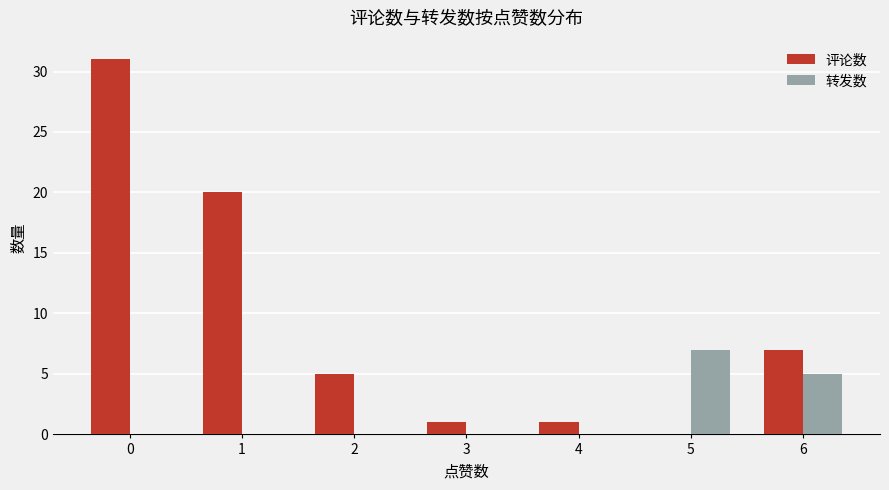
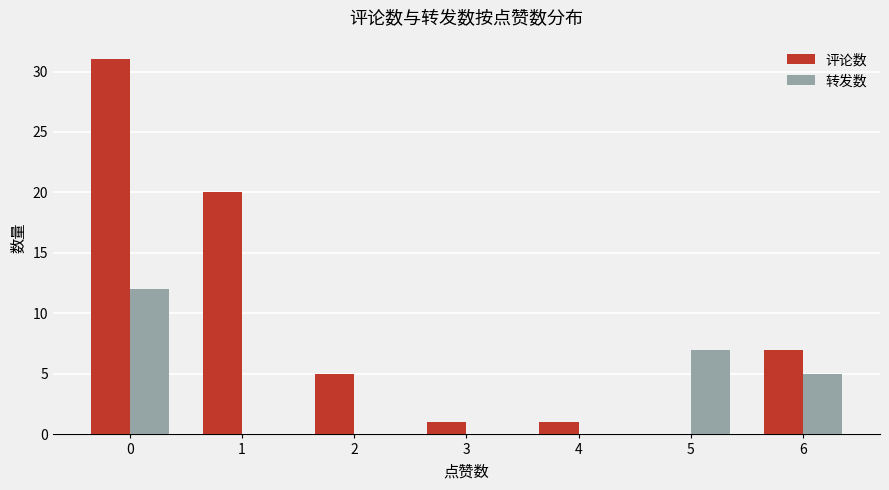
  {
    "评论数": {
      "0": 31,
      "1": 20,
      "2": 5,
      "3": 1,
      "4": 1,
      "5": 0,
      "6": 7
    },
    "转发数": {
-     "0": 0,
+     "0": 12,
      "1": 0,
      "2": 0,
      "3": 0,
      "4": 0,
      "5": 7,
      "6": 5
    }
  }
